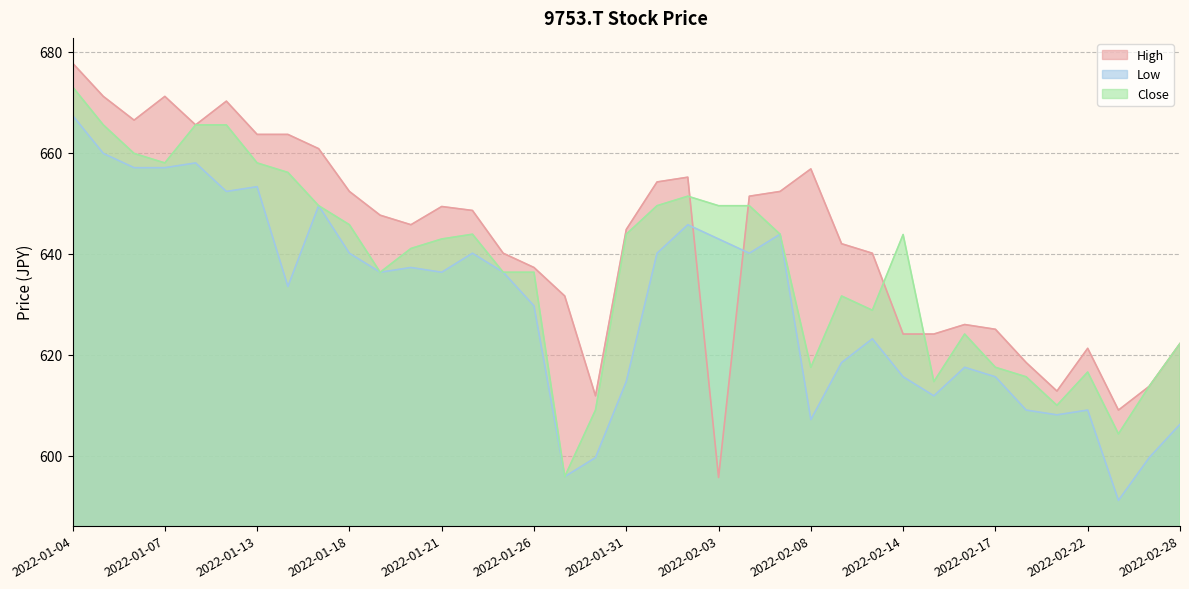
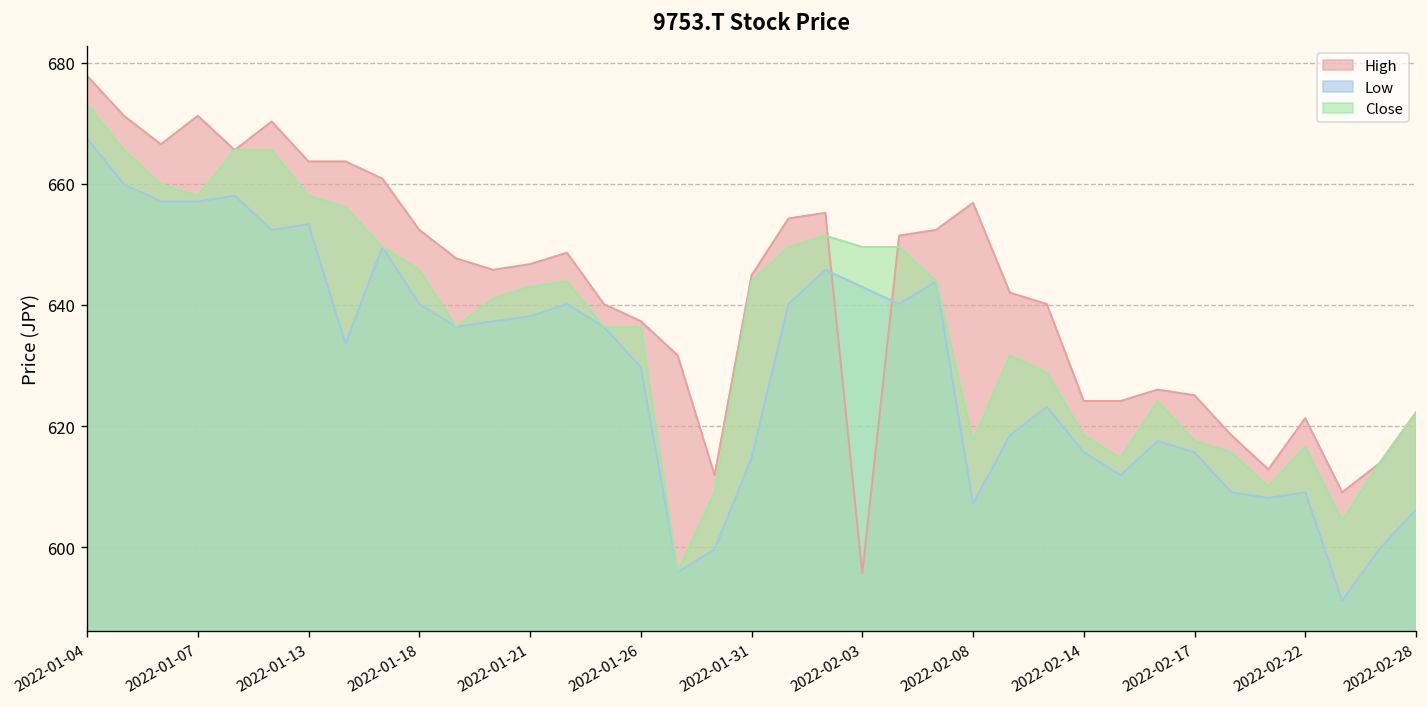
  {
    "High": {
      "2022-01-04": 678,
      "2022-01-07": 671,
      "2022-01-13": 664,
      "2022-01-18": 652,
-     "2022-01-21": 649,
+     "2022-01-21": 647,
      "2022-01-26": 637,
      "2022-01-31": 645,
      "2022-02-03": 596,
      "2022-02-08": 657,
      "2022-02-14": 624,
      "2022-02-17": 625,
      "2022-02-22": 621
    },
    "Low": {
      "2022-01-04": 667,
      "2022-01-07": 657,
      "2022-01-13": 653,
      "2022-01-18": 640,
-     "2022-01-21": 636,
+     "2022-01-21": 638,
      "2022-01-26": 630,
      "2022-01-31": 615,
      "2022-02-03": 643,
      "2022-02-08": 607,
      "2022-02-14": 616,
      "2022-02-17": 616,
      "2022-02-22": 609,
      "2022-02-28": 606
    },
    "Close": {
      "2022-01-04": 673,
      "2022-01-07": 658,
      "2022-01-13": 658,
      "2022-01-18": 646,
      "2022-01-21": 643,
      "2022-01-26": 636,
      "2022-01-31": 644,
      "2022-02-03": 650,
      "2022-02-08": 618,
-     "2022-02-14": 644,
+     "2022-02-14": 618,
      "2022-02-17": 618,
      "2022-02-22": 617
    }
  }
